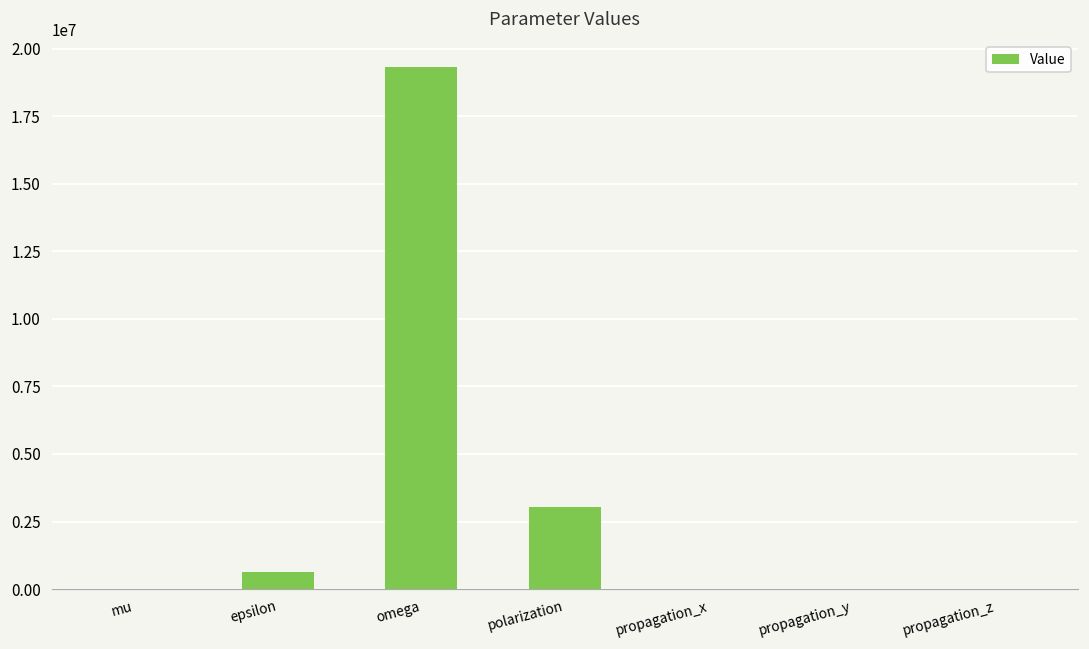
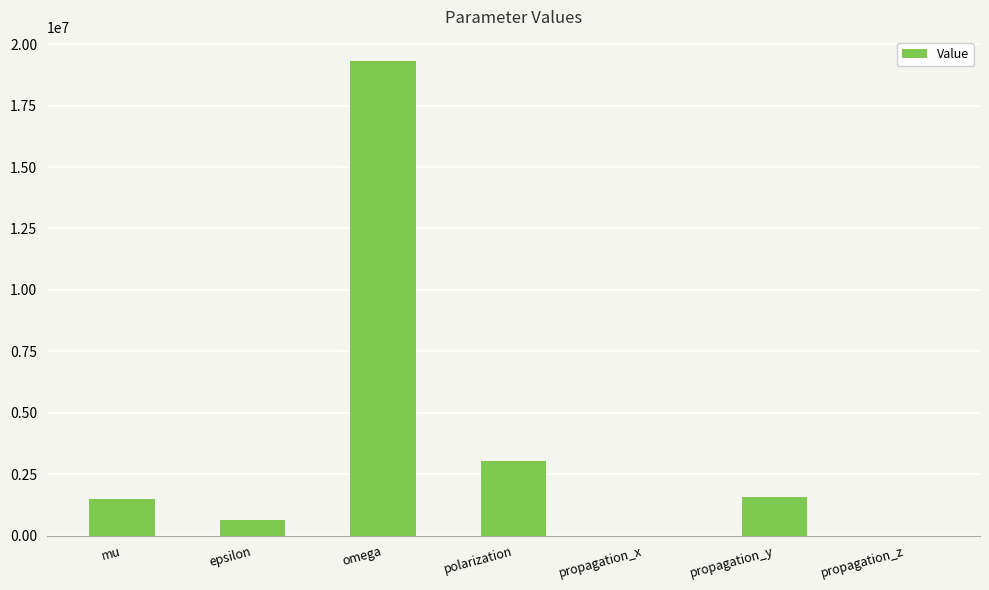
  {
-   "mu": 0,
+   "mu": 1500000,
    "epsilon": 600000,
    "omega": 19300000,
    "polarization": 3000000,
    "propagation_x": 0,
-   "propagation_y": 0
+   "propagation_y": 1600000
  }
